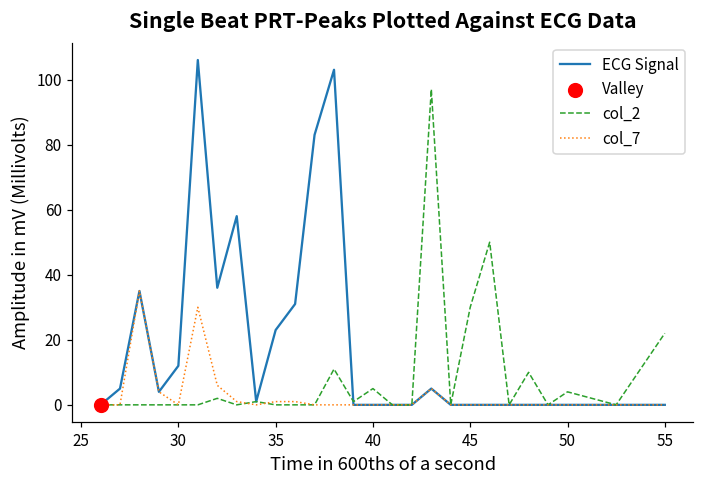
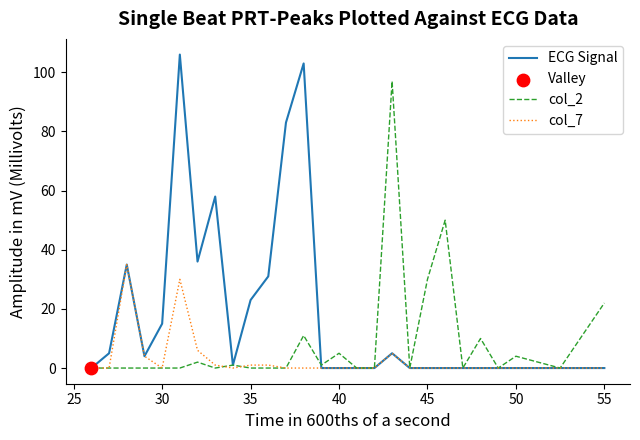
  {
    "ECG Signal": {
-     "30": 12,
+     "30": 15,
      "35": 23
    },
    "col_2": {
      "35": 0,
      "40": 5,
      "45": 30,
      "50": 4,
      "55": 22
    },
    "col_7": {
      "35": 1
    }
  }
